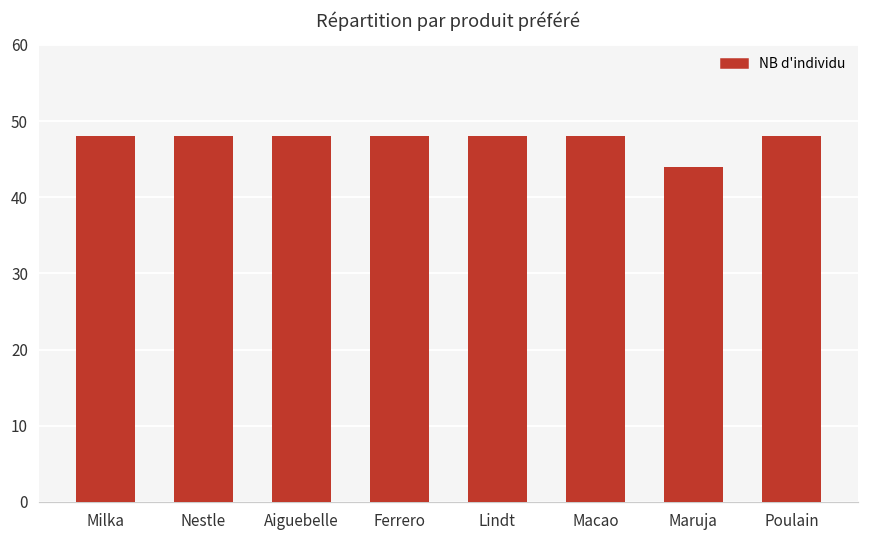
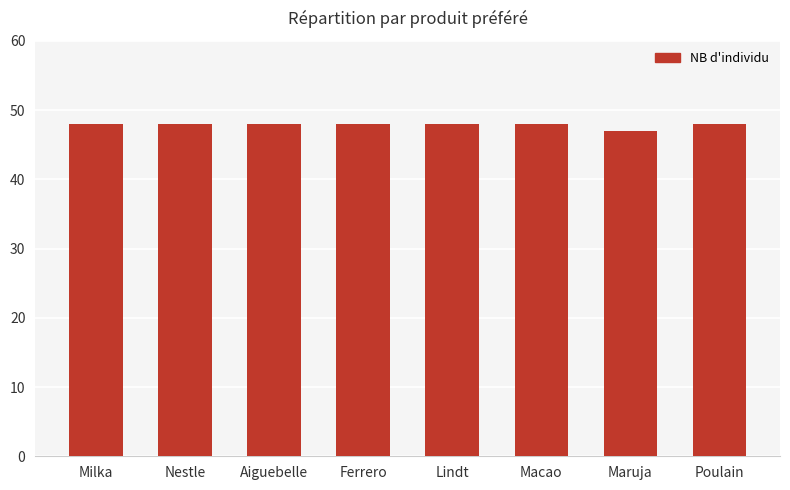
  {
    "Milka": 48,
    "Nestle": 48,
    "Aiguebelle": 48,
    "Ferrero": 48,
    "Lindt": 48,
    "Macao": 48,
-   "Maruja": 44,
+   "Maruja": 47,
    "Poulain": 48
  }
